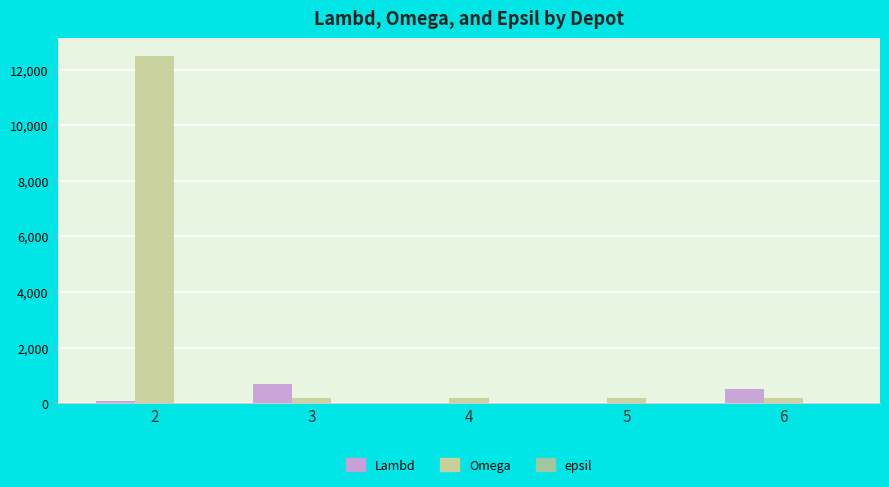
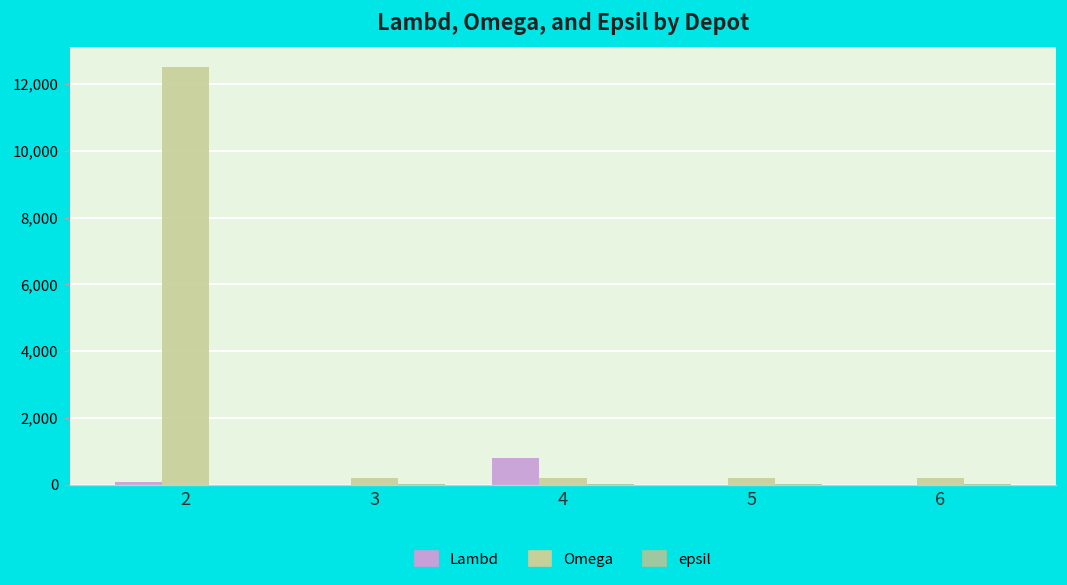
  {
    "Lambd": {
-     "3": 700,
-     "4": 0,
-     "6": 500
+     "3": 0,
+     "4": 800,
+     "6": 0
    }
  }
